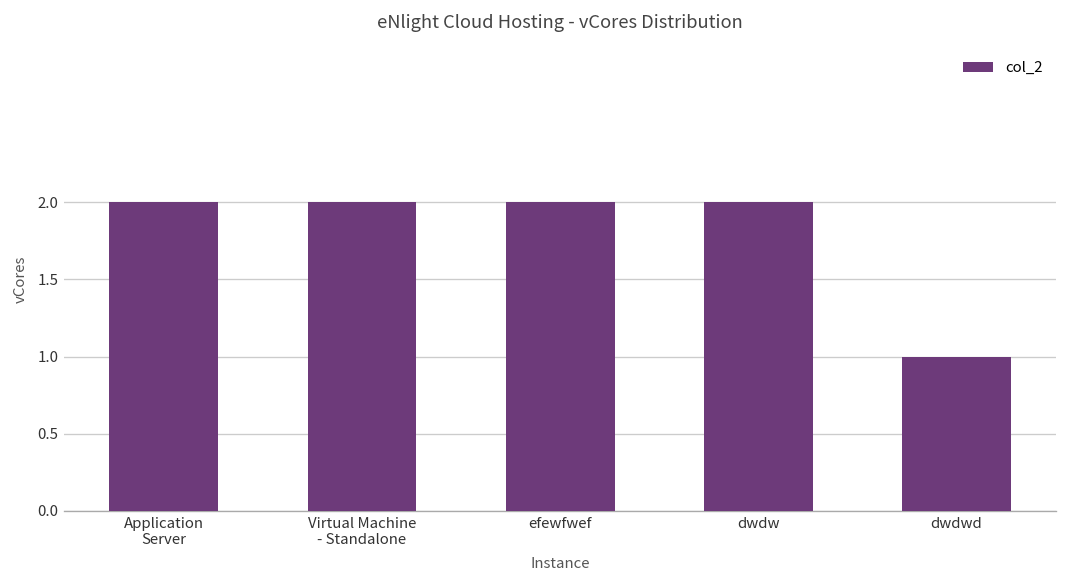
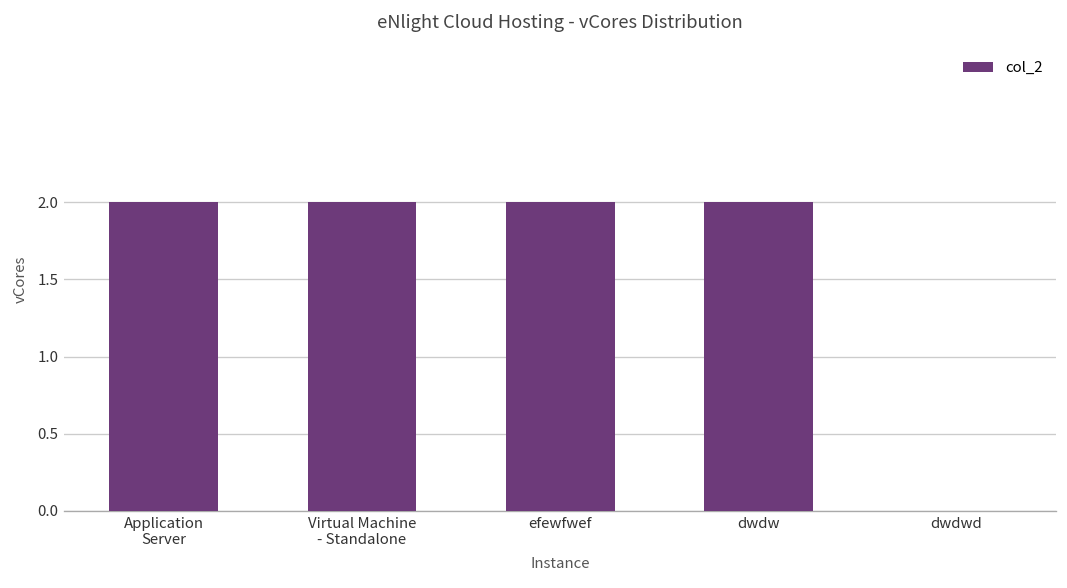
  {
    "Application Server": 2,
    "Virtual Machine - Standalone": 2,
    "efewfwef": 2,
    "dwdw": 2,
-   "dwdwd": 1
+   "dwdwd": 0
  }
